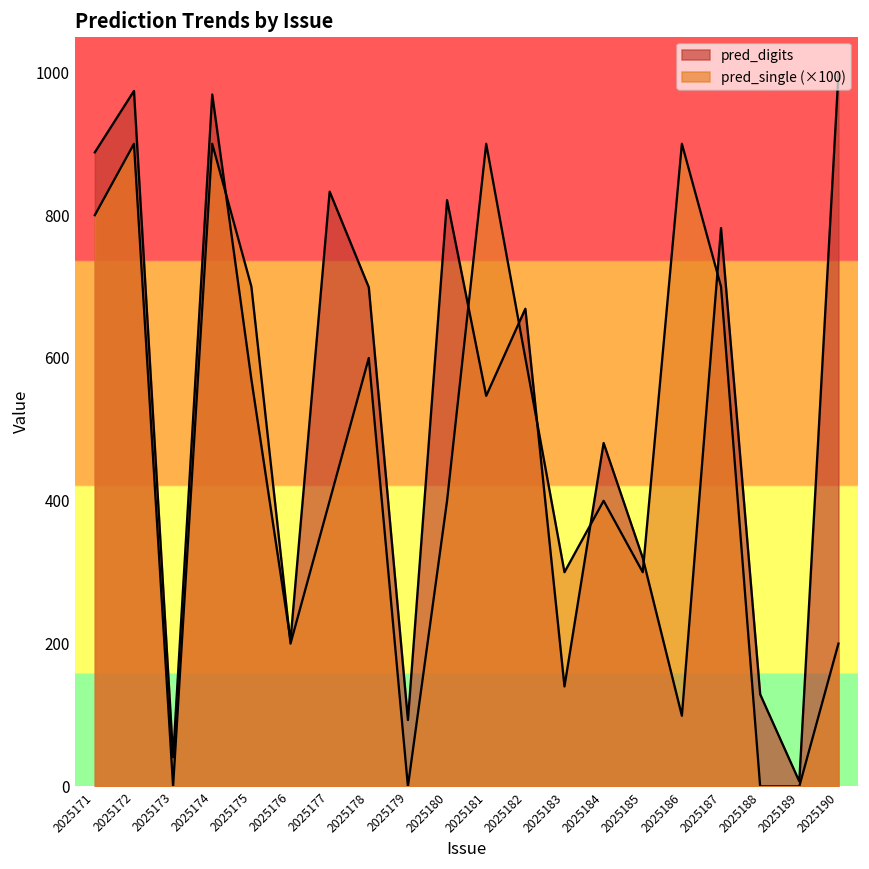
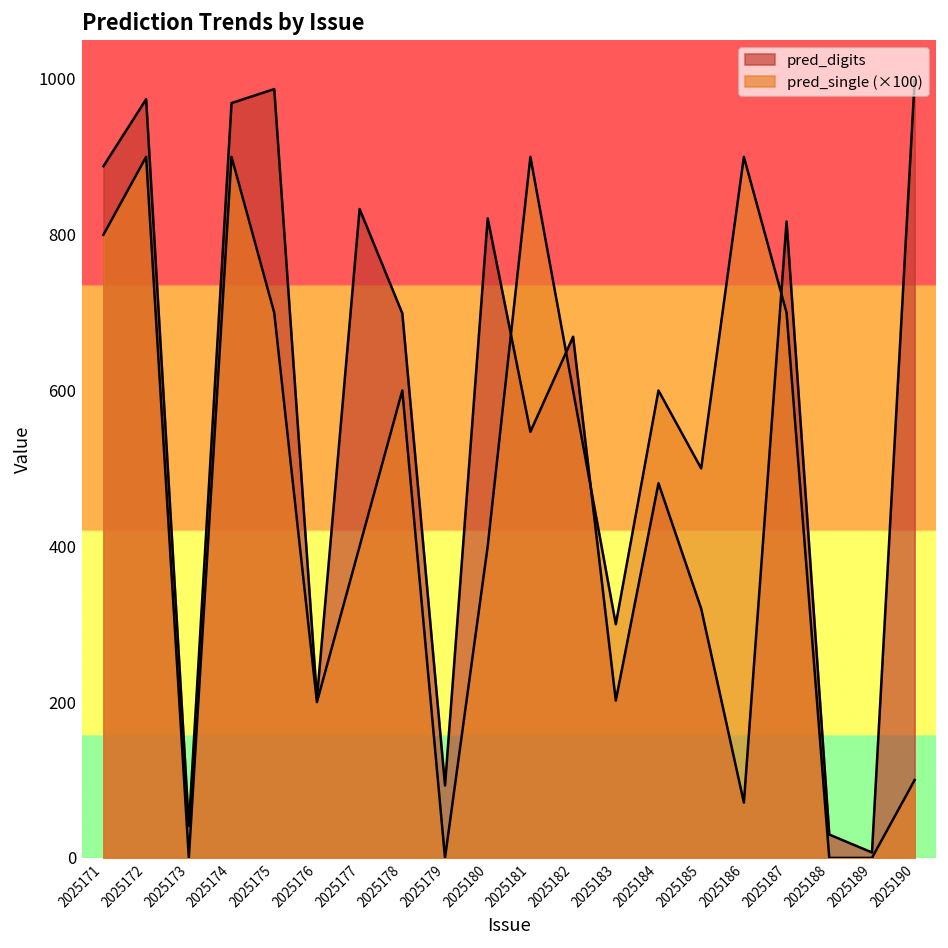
  {
    "pred_digits": {
      "2025171": 890,
      "2025172": 970,
      "2025173": 40,
      "2025174": 970,
-     "2025175": 570,
+     "2025175": 990,
      "2025176": 210,
      "2025177": 830,
      "2025178": 700,
      "2025179": 90,
      "2025180": 820,
      "2025181": 550,
      "2025182": 670,
-     "2025183": 140,
+     "2025183": 200,
      "2025184": 480,
      "2025185": 320,
-     "2025186": 100,
-     "2025187": 780,
-     "2025188": 130,
+     "2025186": 70,
+     "2025187": 820,
+     "2025188": 30,
      "2025189": 10
    },
    "pred_single (×100)": {
      "2025171": 800,
      "2025172": 900,
      "2025173": 0,
      "2025174": 900,
      "2025175": 700,
      "2025176": 200,
      "2025177": 400,
      "2025178": 600,
      "2025179": 0,
      "2025180": 400,
      "2025181": 900,
      "2025182": 600,
      "2025183": 300,
-     "2025184": 400,
-     "2025185": 300,
+     "2025184": 600,
+     "2025185": 500,
      "2025186": 900,
      "2025187": 700,
      "2025188": 0,
      "2025189": 0,
-     "2025190": 200
+     "2025190": 100
    }
  }
